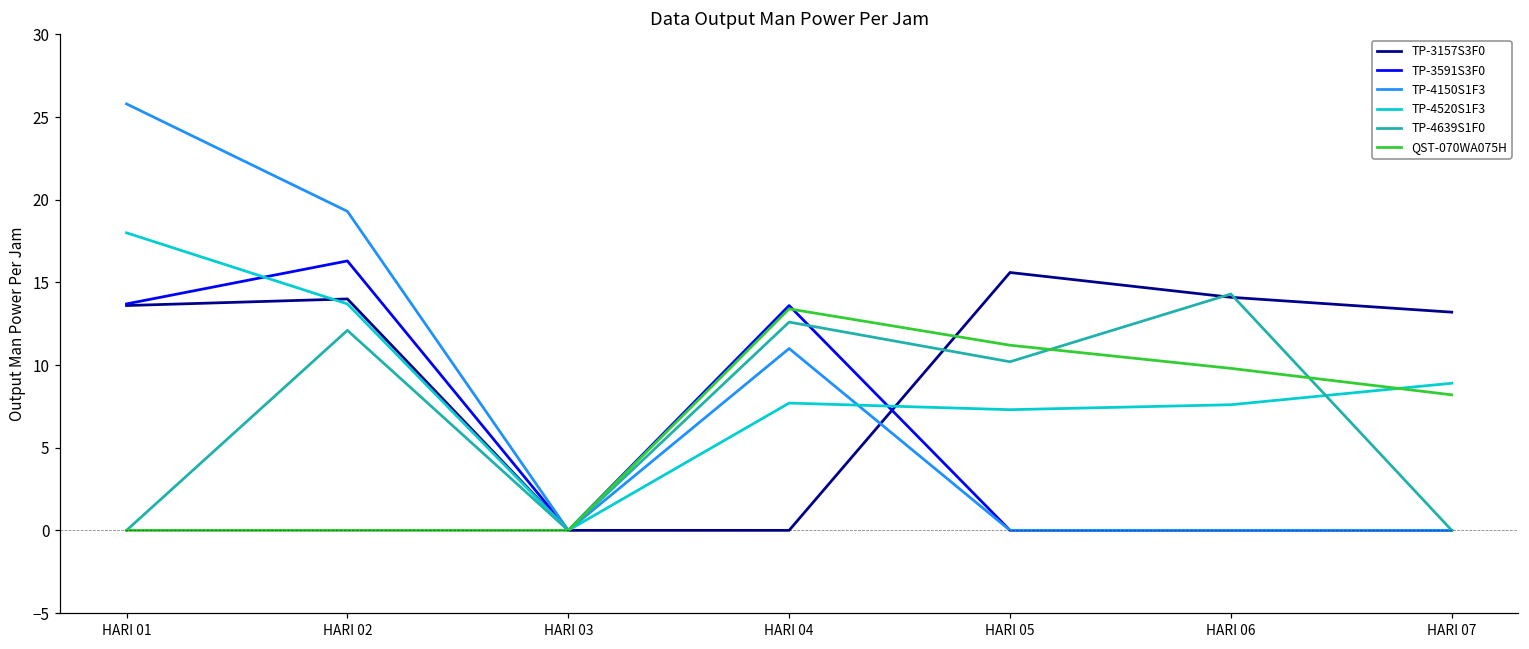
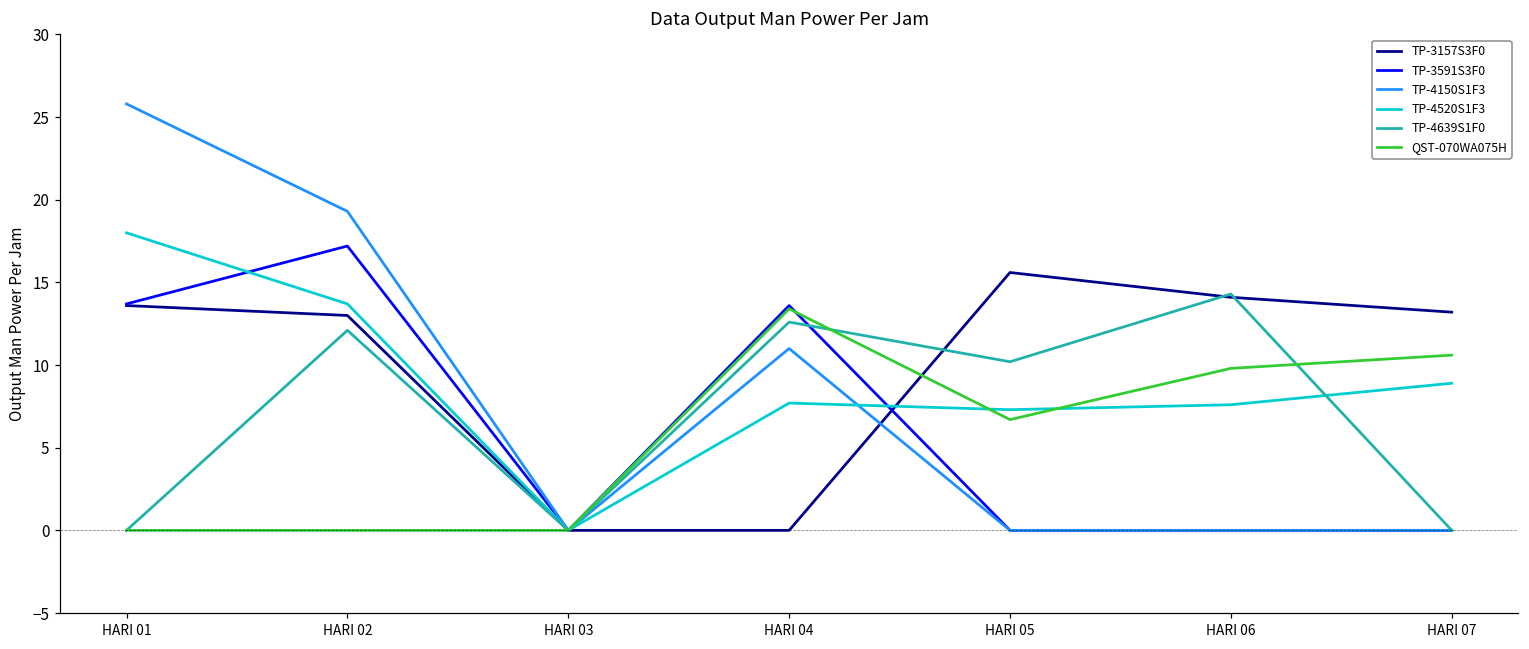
  {
    "TP-3157S3F0": {
-     "HARI 02": 14,
+     "HARI 02": 13,
      "HARI 04": 0,
      "HARI 05": 15.6,
      "HARI 06": 14,
      "HARI 07": 13.2
    },
    "TP-3591S3F0": {
-     "HARI 02": 16.3,
+     "HARI 02": 17.2,
      "HARI 04": 13.6
    },
    "TP-4150S1F3": {
      "HARI 01": 25.8,
      "HARI 02": 19.3,
      "HARI 04": 11.0
    },
    "QST-070WA075H": {
      "HARI 02": 0.0,
      "HARI 04": 13.4,
-     "HARI 05": 11.2,
+     "HARI 05": 6.7,
      "HARI 06": 9.8,
-     "HARI 07": 8.2
+     "HARI 07": 10.6
    }
  }
